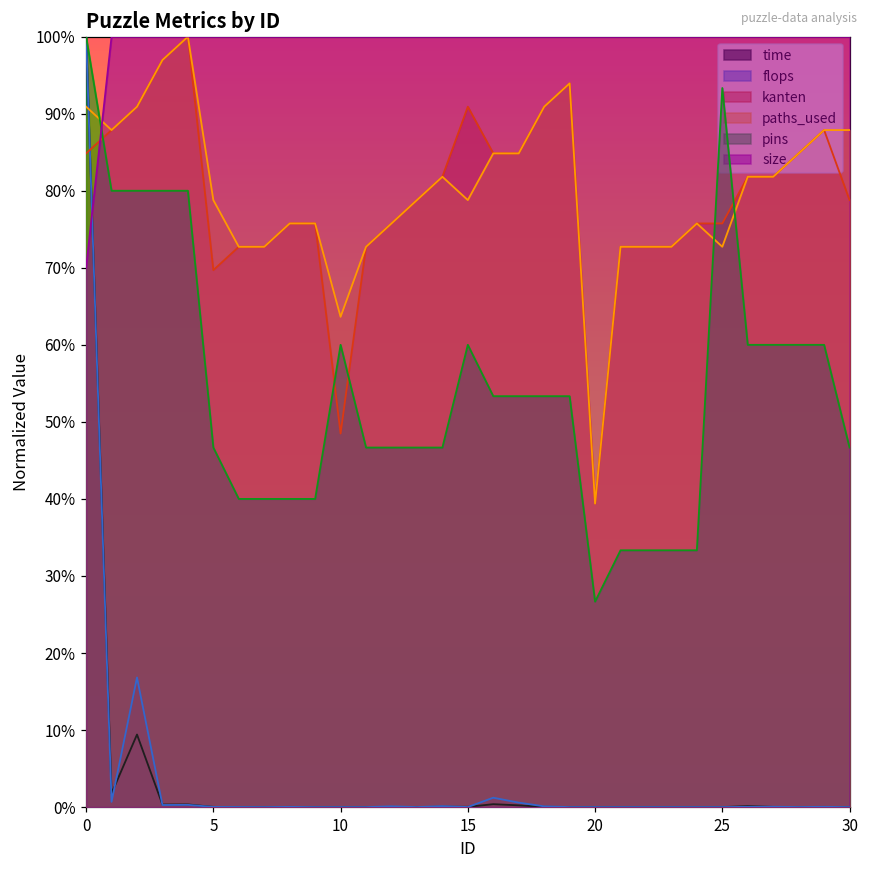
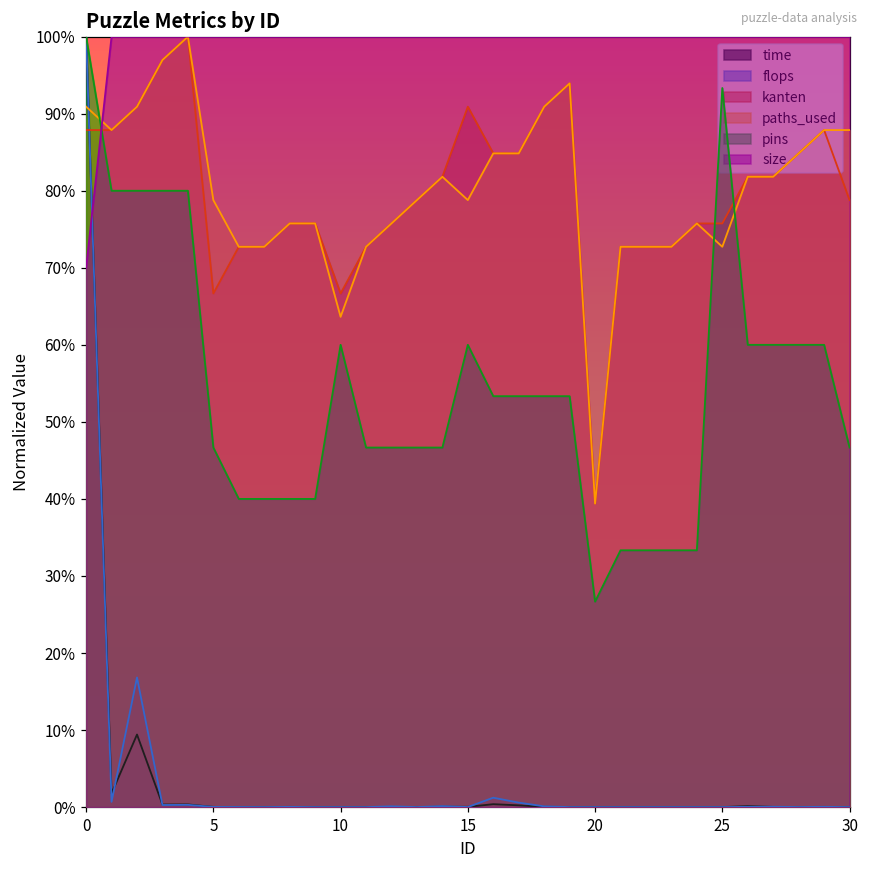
  {
    "kanten": {
-     "0": "85%",
-     "5": "70%",
-     "10": "48%",
+     "0": "88%",
+     "5": "67%",
+     "10": "67%",
      "15": "91%",
      "25": "76%",
      "30": "79%"
    },
    "paths_used": {
      "0": "91%",
      "5": "79%",
      "10": "64%",
      "15": "79%",
      "25": "73%",
      "30": "88%"
    },
    "pins": {
      "5": "47%",
      "10": "60%",
      "15": "60%",
      "20": "27%",
      "30": "47%"
    },
    "size": {
      "0": "70%",
      "5": "100%",
      "10": "100%",
      "15": "100%",
      "20": "100%",
      "25": "100%",
      "30": "100%"
    }
  }
